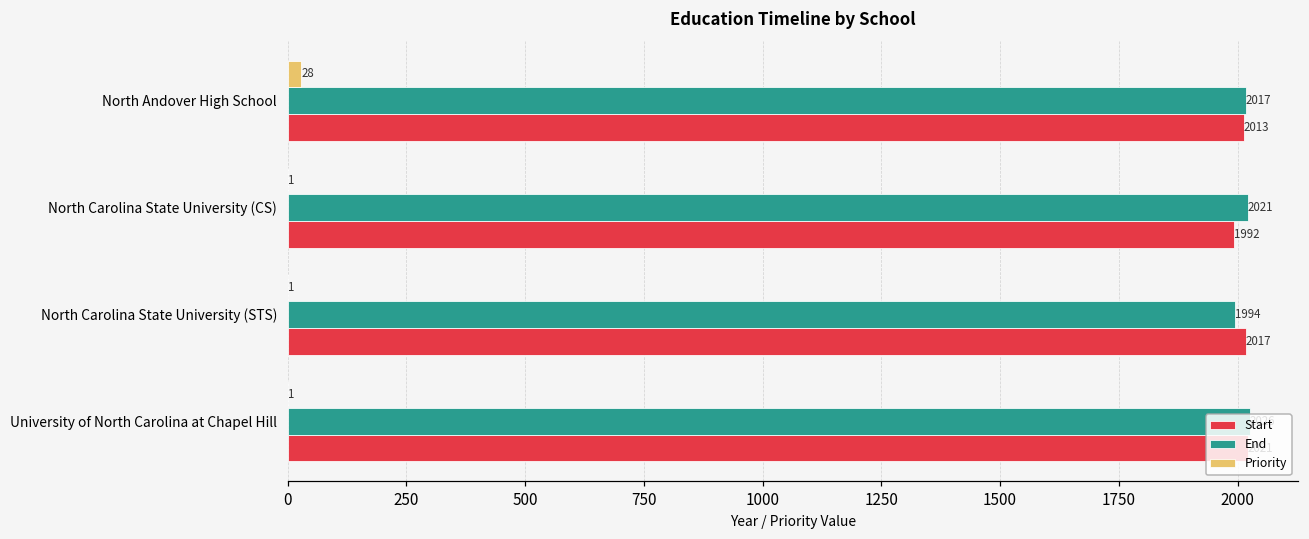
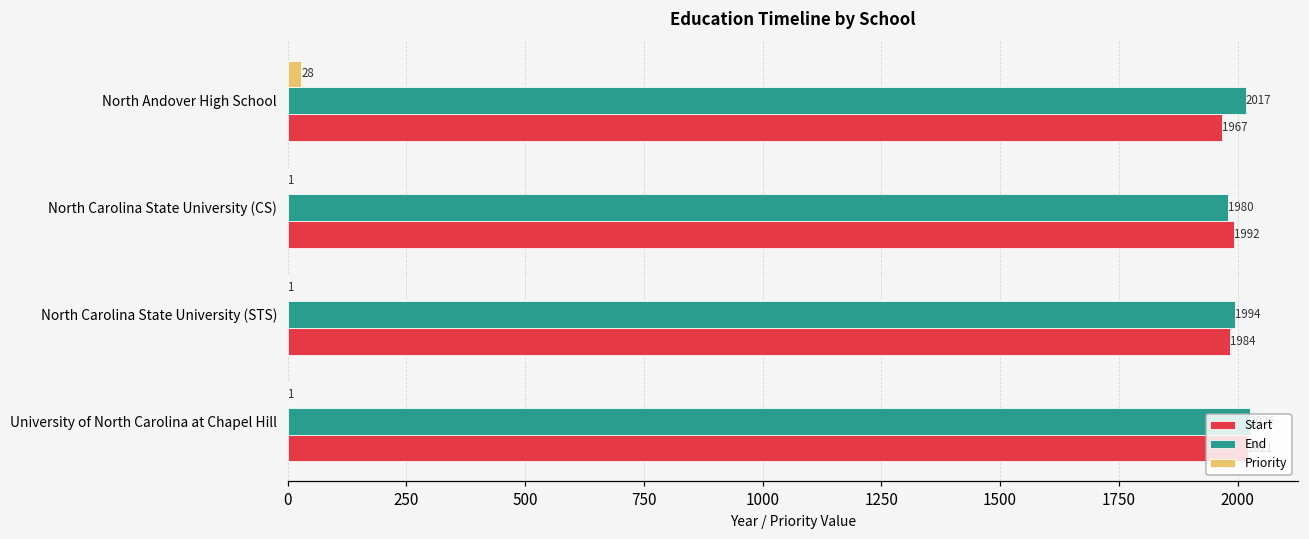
  {
    "Start": {
-     "North Andover High School": 2013,
+     "North Andover High School": 1967,
      "North Carolina State University (CS)": 1992,
-     "North Carolina State University (STS)": 2017
+     "North Carolina State University (STS)": 1984
    },
    "End": {
      "North Andover High School": 2017,
-     "North Carolina State University (CS)": 2021,
+     "North Carolina State University (CS)": 1980,
      "North Carolina State University (STS)": 1994
    },
    "Priority": {
      "North Andover High School": 28,
      "North Carolina State University (CS)": 1,
      "North Carolina State University (STS)": 1,
      "University of North Carolina at Chapel Hill": 1
    }
  }
